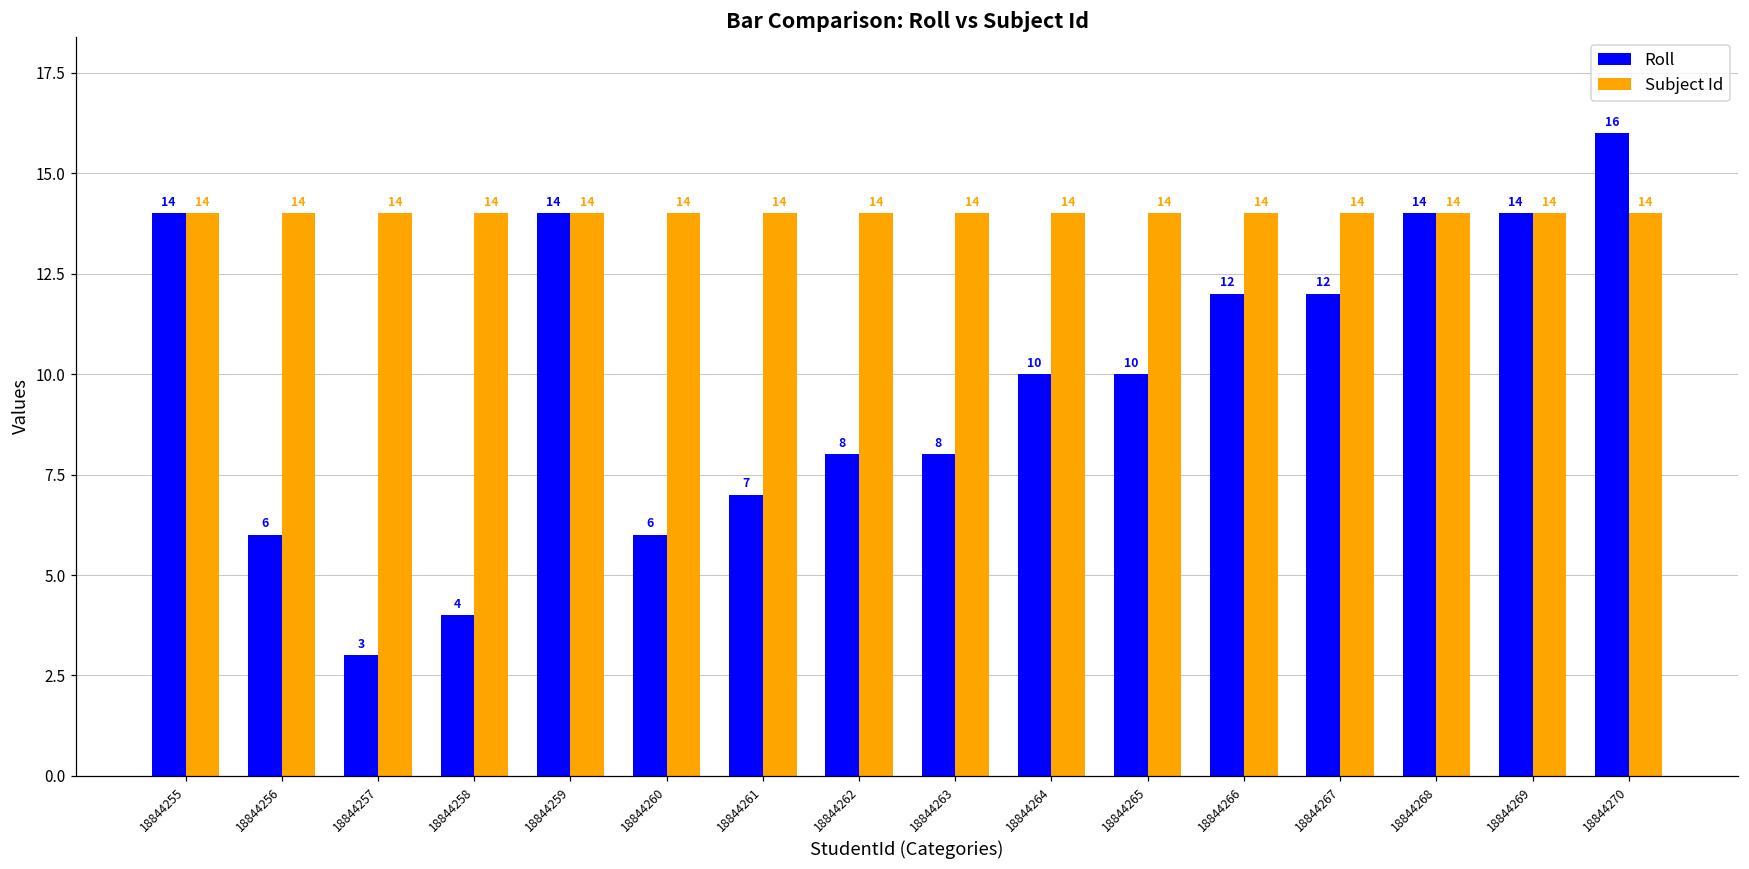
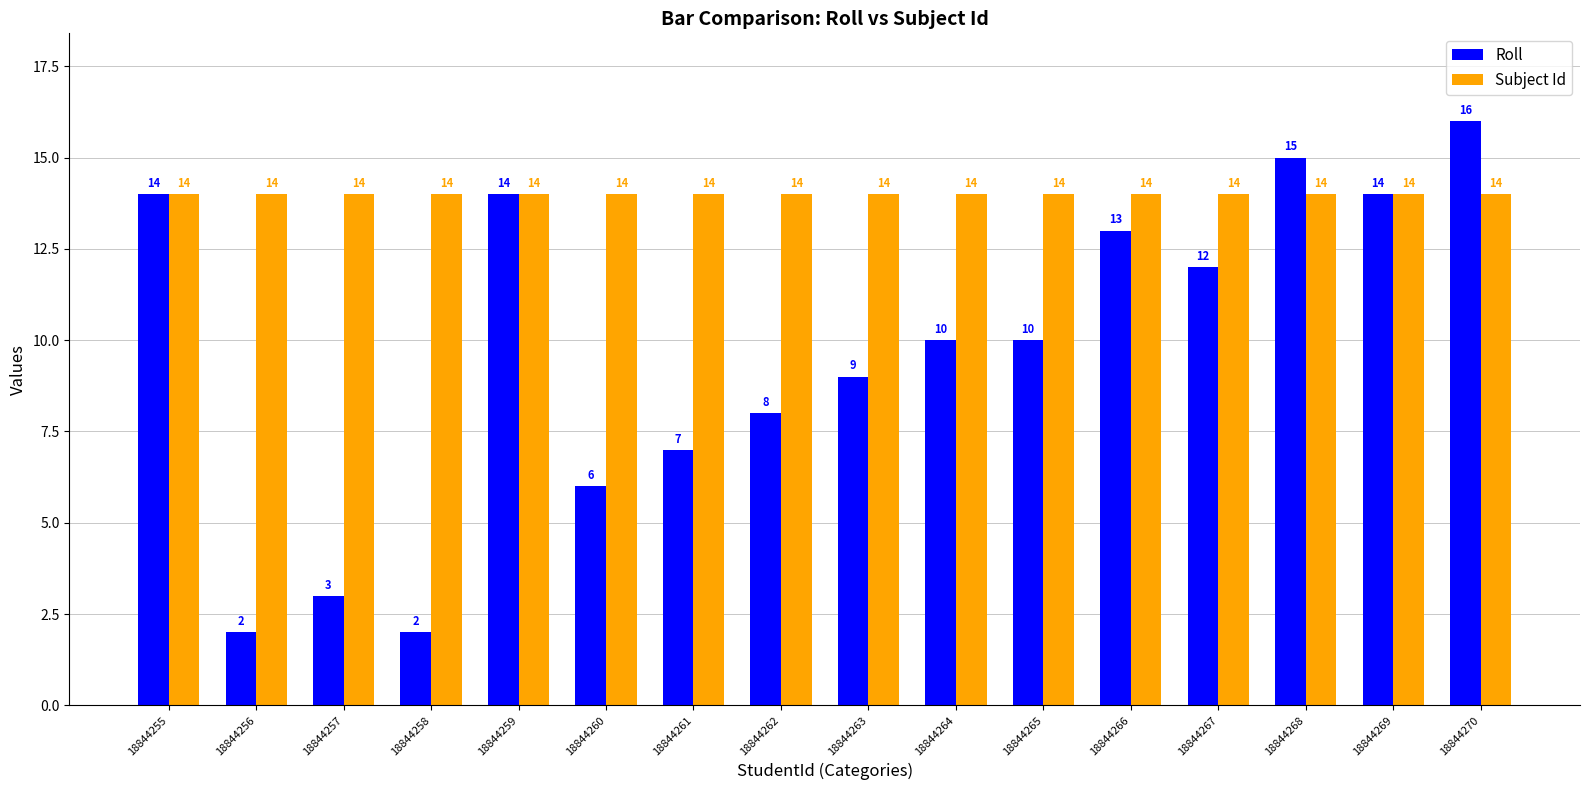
  {
    "Roll": {
      "18844255": 14,
-     "18844256": 6,
+     "18844256": 2,
      "18844257": 3,
-     "18844258": 4,
+     "18844258": 2,
      "18844259": 14,
      "18844260": 6,
      "18844261": 7,
      "18844262": 8,
-     "18844263": 8,
+     "18844263": 9,
      "18844264": 10,
      "18844265": 10,
-     "18844266": 12,
+     "18844266": 13,
      "18844267": 12,
-     "18844268": 14,
+     "18844268": 15,
      "18844269": 14,
      "18844270": 16
    },
    "Subject Id": {
      "18844255": 14,
      "18844256": 14,
      "18844257": 14,
      "18844258": 14,
      "18844259": 14,
      "18844260": 14,
      "18844261": 14,
      "18844262": 14,
      "18844263": 14,
      "18844264": 14,
      "18844265": 14,
      "18844266": 14,
      "18844267": 14,
      "18844268": 14,
      "18844269": 14,
      "18844270": 14
    }
  }
